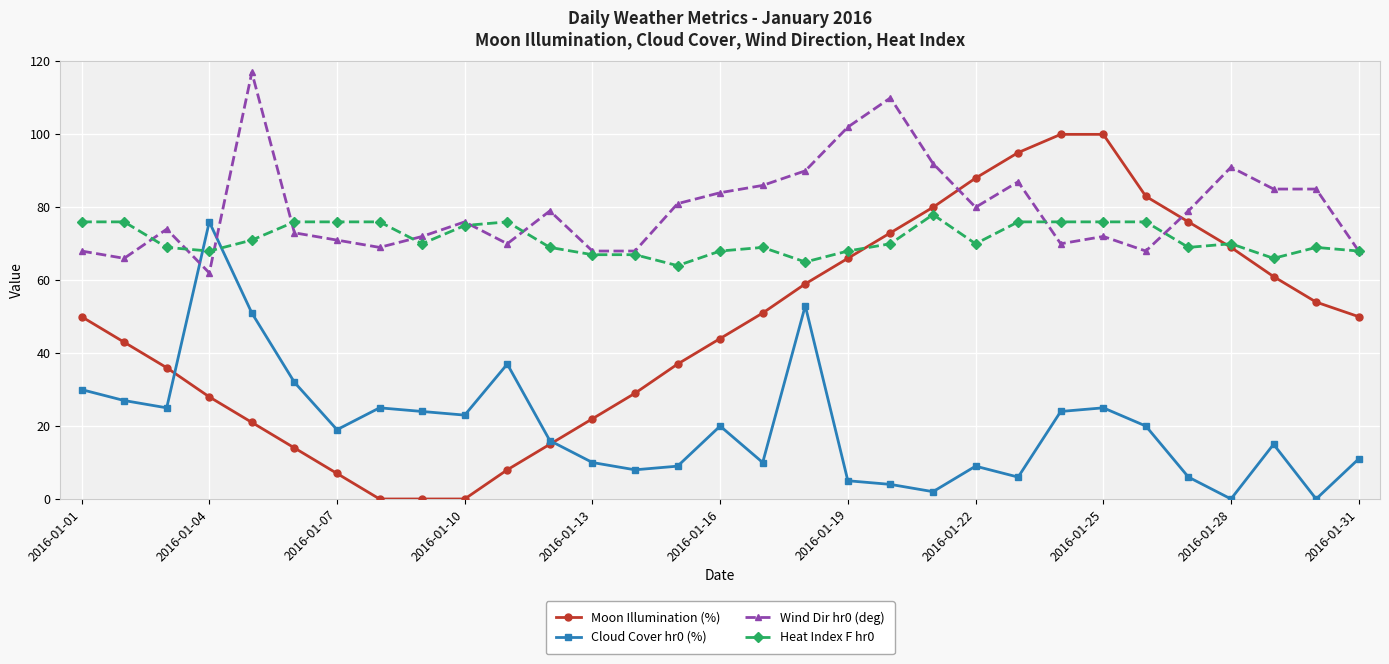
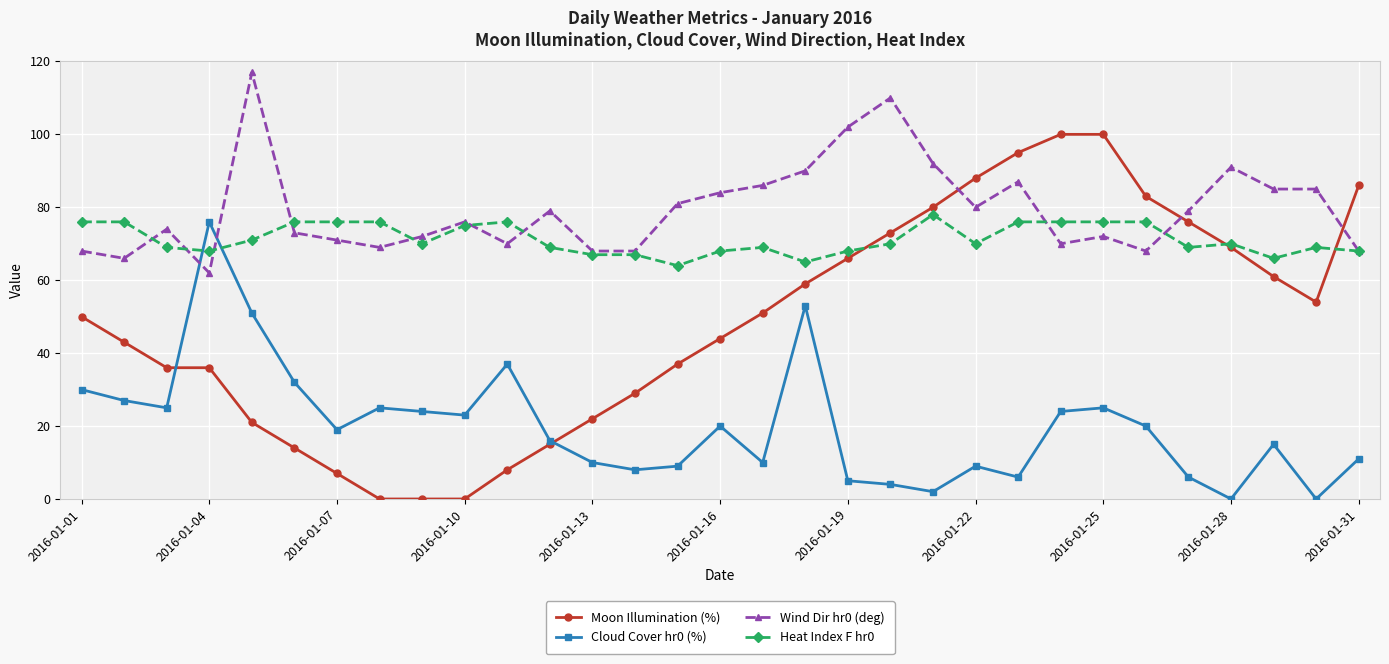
  {
    "Moon Illumination (%)": {
      "2016-01-01": 50,
-     "2016-01-04": 28,
+     "2016-01-04": 36,
      "2016-01-07": 7,
      "2016-01-10": 0,
      "2016-01-13": 22,
      "2016-01-16": 44,
      "2016-01-19": 66,
      "2016-01-22": 88,
      "2016-01-25": 100,
      "2016-01-28": 69,
-     "2016-01-31": 50
+     "2016-01-31": 86
    },
    "Cloud Cover hr0 (%)": {
      "2016-01-01": 30,
      "2016-01-04": 76,
      "2016-01-07": 19,
      "2016-01-10": 23,
      "2016-01-13": 10,
      "2016-01-16": 20,
      "2016-01-19": 5,
      "2016-01-22": 9,
      "2016-01-25": 25,
      "2016-01-28": 0,
      "2016-01-31": 11
    },
    "Wind Dir hr0 (deg)": {
      "2016-01-01": 68,
      "2016-01-04": 62,
      "2016-01-07": 71,
      "2016-01-10": 76,
      "2016-01-13": 68,
      "2016-01-16": 84,
      "2016-01-19": 102,
      "2016-01-22": 80,
      "2016-01-25": 72,
      "2016-01-28": 91
    },
    "Heat Index F hr0": {
      "2016-01-01": 76,
      "2016-01-04": 68,
      "2016-01-07": 76,
      "2016-01-10": 75,
      "2016-01-13": 67,
      "2016-01-16": 68,
      "2016-01-19": 68,
      "2016-01-22": 70,
      "2016-01-25": 76,
      "2016-01-28": 70
    }
  }
